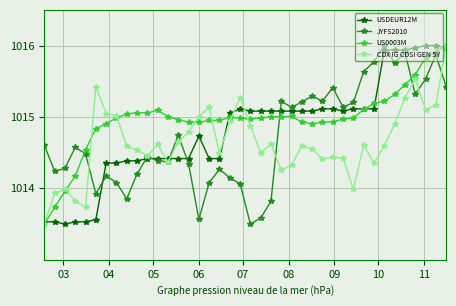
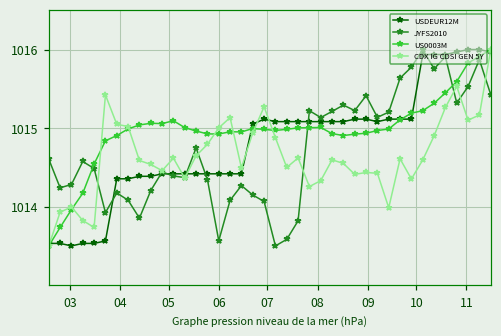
  {
    "USDEUR12M": {
-     "06": 1014.7
+     "06": 1014.4
    },
    "JYFS2010": {
      "06": 1013.6
    },
    "US0003M": {
      "06": 1014.9
    },
    "CDX IG CDSI GEN 5Y": {
      "06": 1015.0
    }
  }
